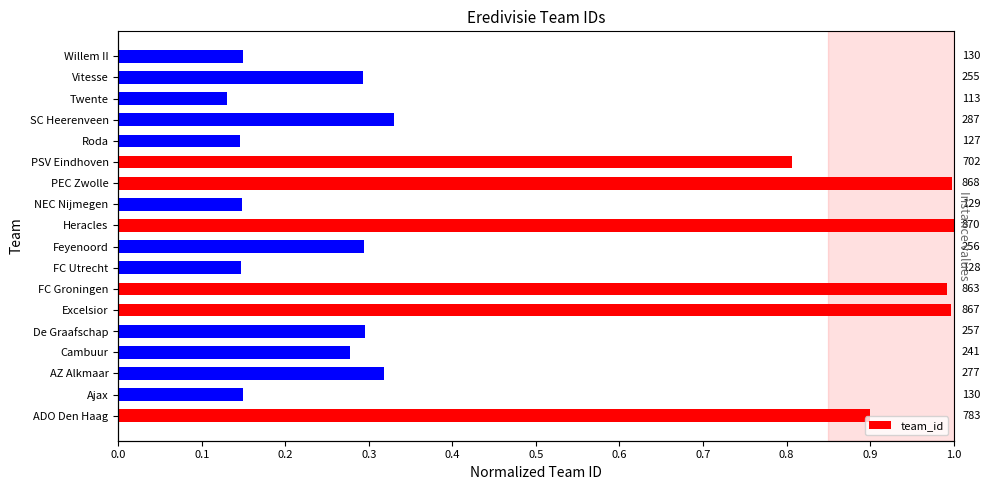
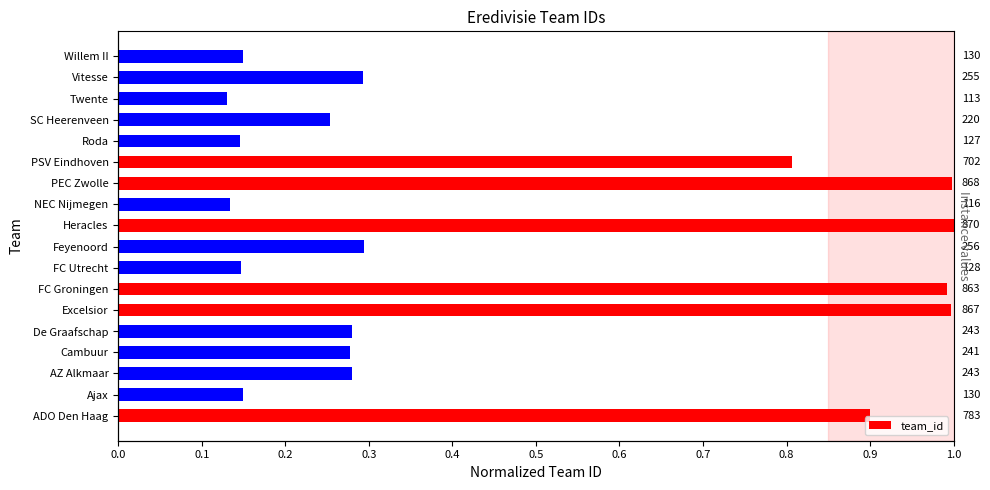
  {
-   "SC Heerenveen": 287,
-   "NEC Nijmegen": 129,
-   "De Graafschap": 257,
-   "AZ Alkmaar": 277
+   "SC Heerenveen": 220,
+   "NEC Nijmegen": 116,
+   "De Graafschap": 243,
+   "AZ Alkmaar": 243
  }
